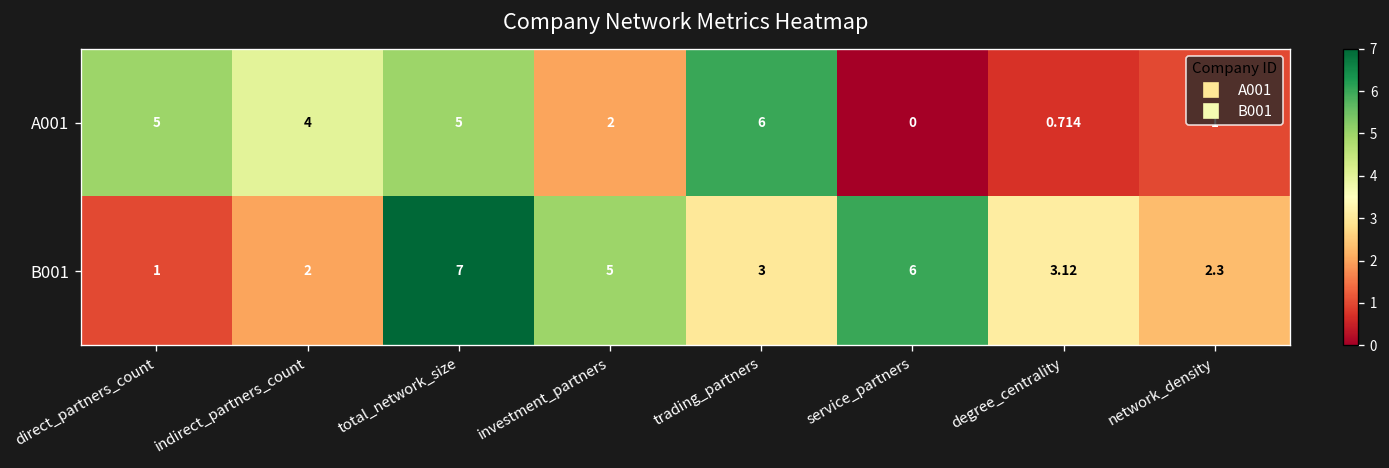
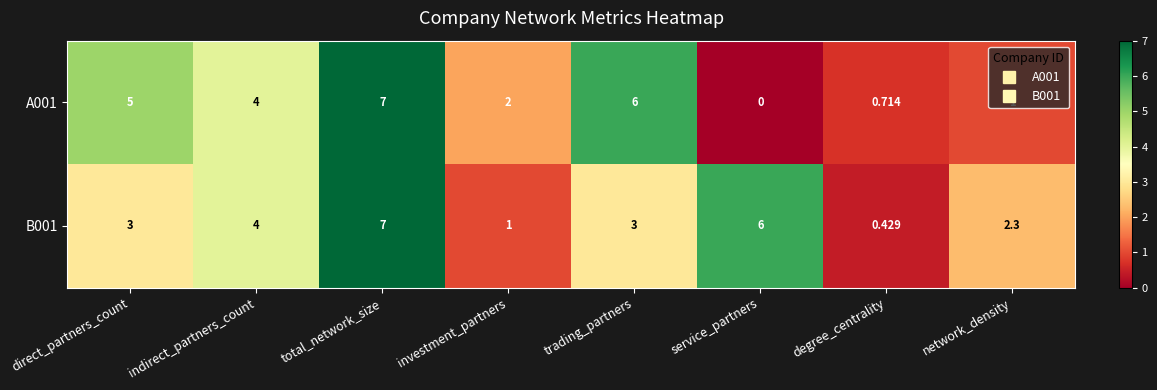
  {
    "A001": {
      "direct_partners_count": 5,
      "indirect_partners_count": 4,
-     "total_network_size": 5,
+     "total_network_size": 7,
      "investment_partners": 2,
      "trading_partners": 6,
      "service_partners": 0,
      "degree_centrality": 0.714
    },
    "B001": {
-     "direct_partners_count": 1,
-     "indirect_partners_count": 2,
+     "direct_partners_count": 3,
+     "indirect_partners_count": 4,
      "total_network_size": 7,
-     "investment_partners": 5,
+     "investment_partners": 1,
      "trading_partners": 3,
      "service_partners": 6,
-     "degree_centrality": 3.12,
+     "degree_centrality": 0.429,
      "network_density": 2.3
    }
  }
